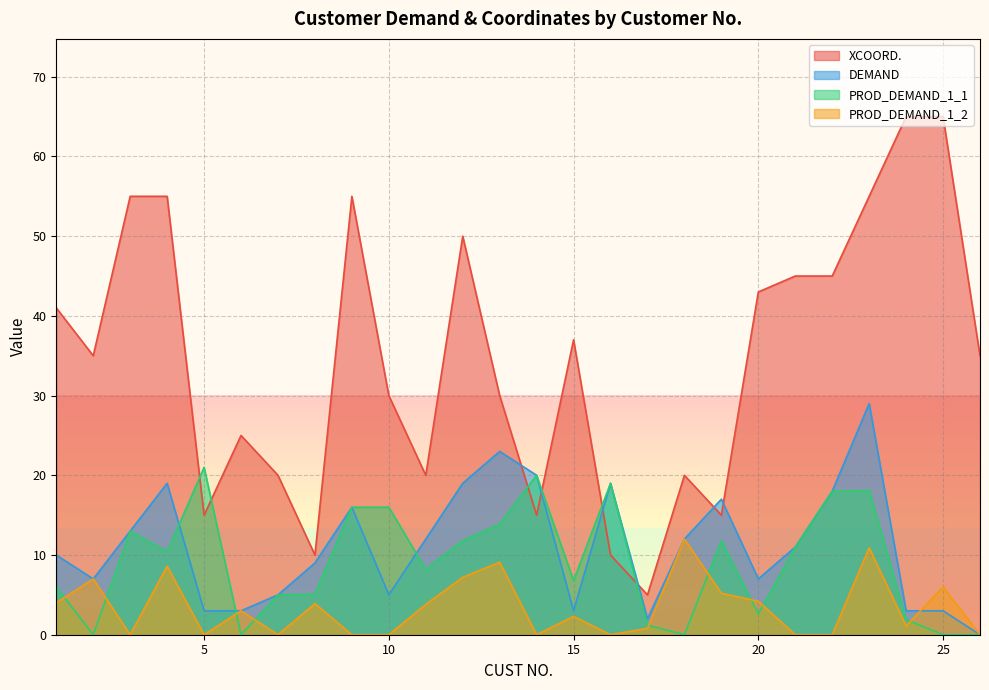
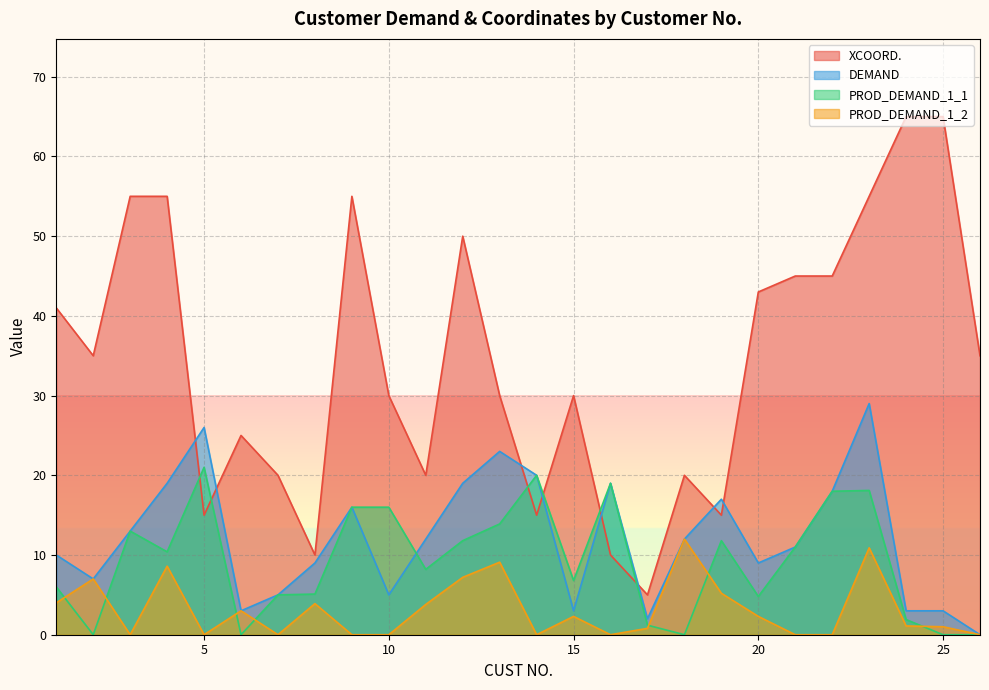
  {
    "XCOORD.": {
      "5": 15,
      "10": 30,
-     "15": 37,
+     "15": 30,
      "20": 43
    },
    "DEMAND": {
-     "5": 3,
+     "5": 26,
      "10": 5,
      "15": 3,
-     "20": 7,
+     "20": 9,
      "25": 3
    },
    "PROD_DEMAND_1_1": {
      "5": 21,
      "10": 16,
      "15": 7,
-     "20": 3,
+     "20": 5,
      "25": 0
    },
    "PROD_DEMAND_1_2": {
      "5": 0,
      "10": 0,
      "15": 2,
-     "20": 4,
-     "25": 6
+     "20": 2,
+     "25": 1
    }
  }
